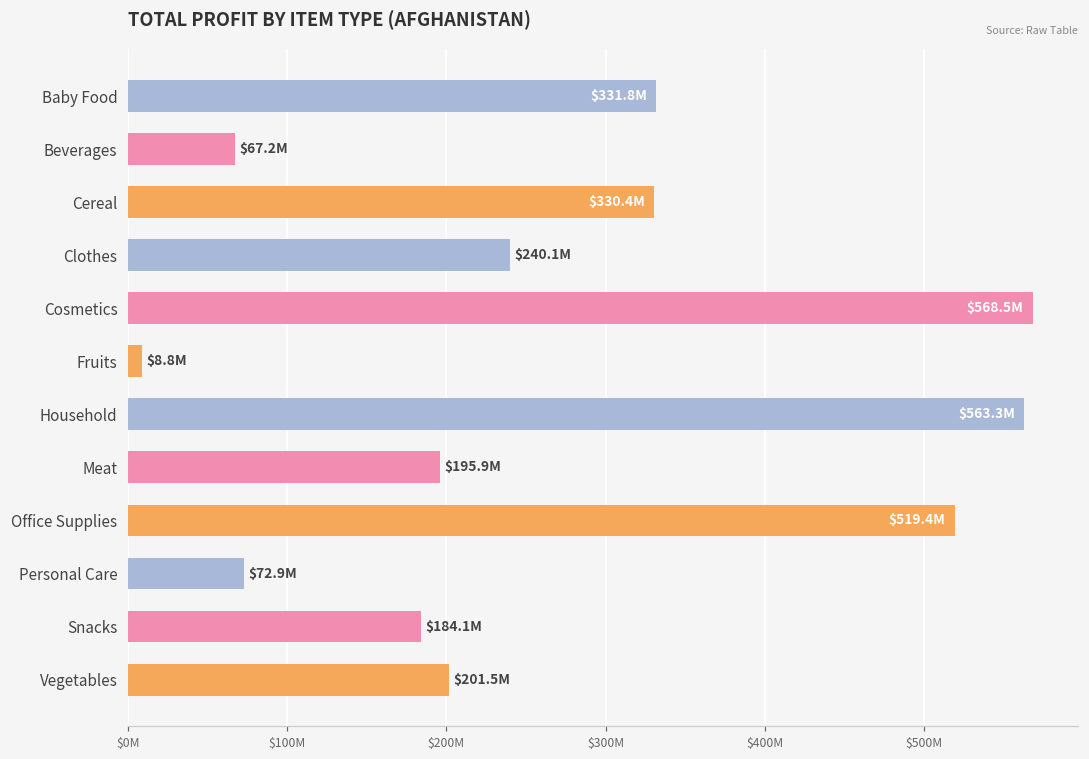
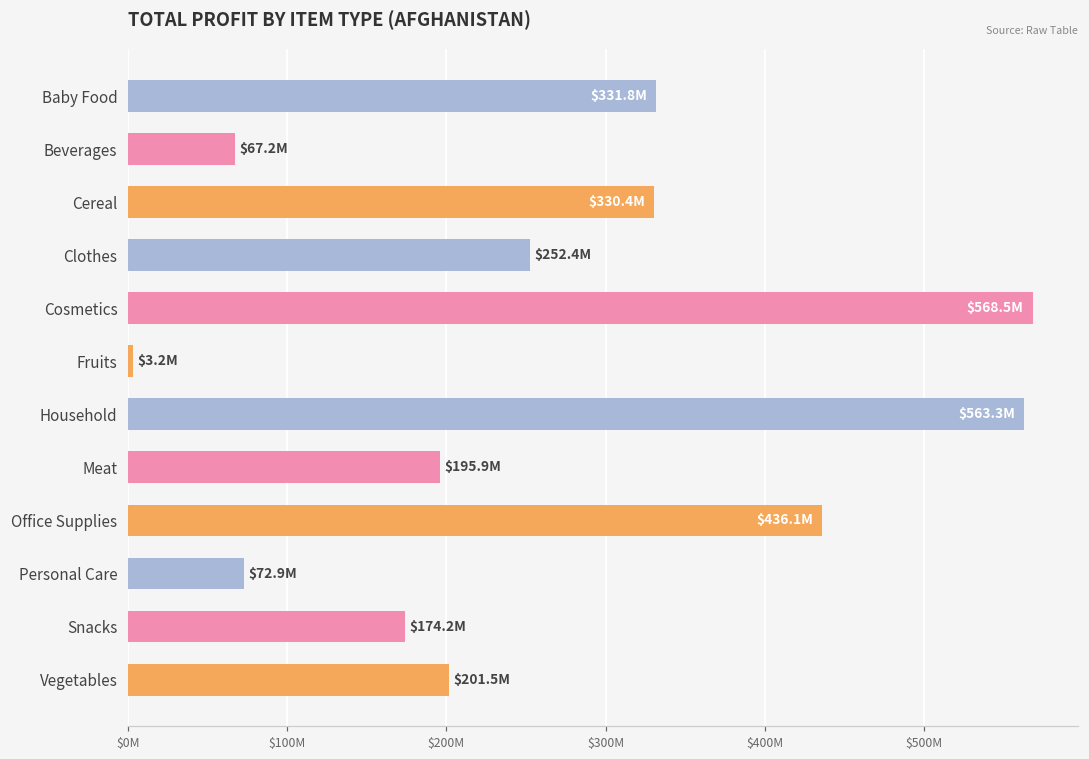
  {
    "Baby Food": "$331.8M",
    "Beverages": "$67.2M",
    "Cereal": "$330.4M",
-   "Clothes": "$240.1M",
+   "Clothes": "$252.4M",
    "Cosmetics": "$568.5M",
-   "Fruits": "$8.8M",
+   "Fruits": "$3.2M",
    "Household": "$563.3M",
    "Meat": "$195.9M",
-   "Office Supplies": "$519.4M",
+   "Office Supplies": "$436.1M",
    "Personal Care": "$72.9M",
-   "Snacks": "$184.1M",
+   "Snacks": "$174.2M",
    "Vegetables": "$201.5M"
  }
